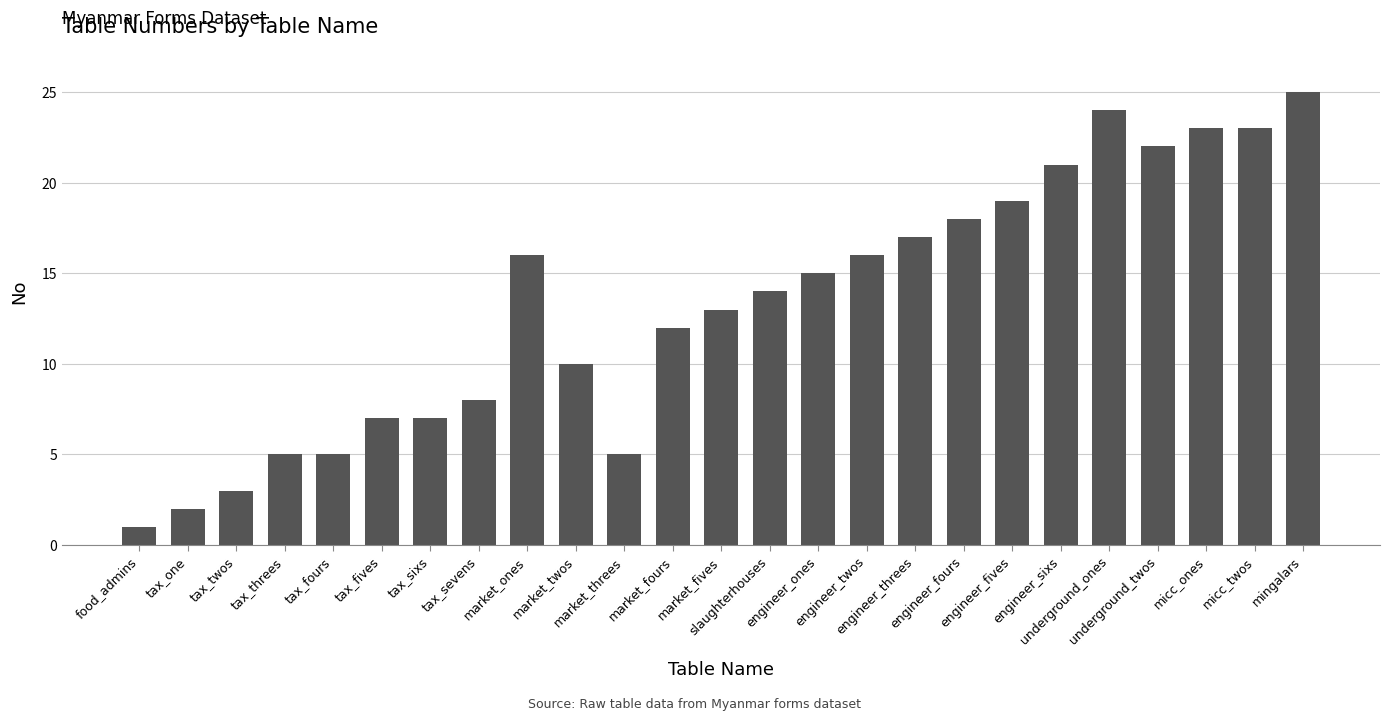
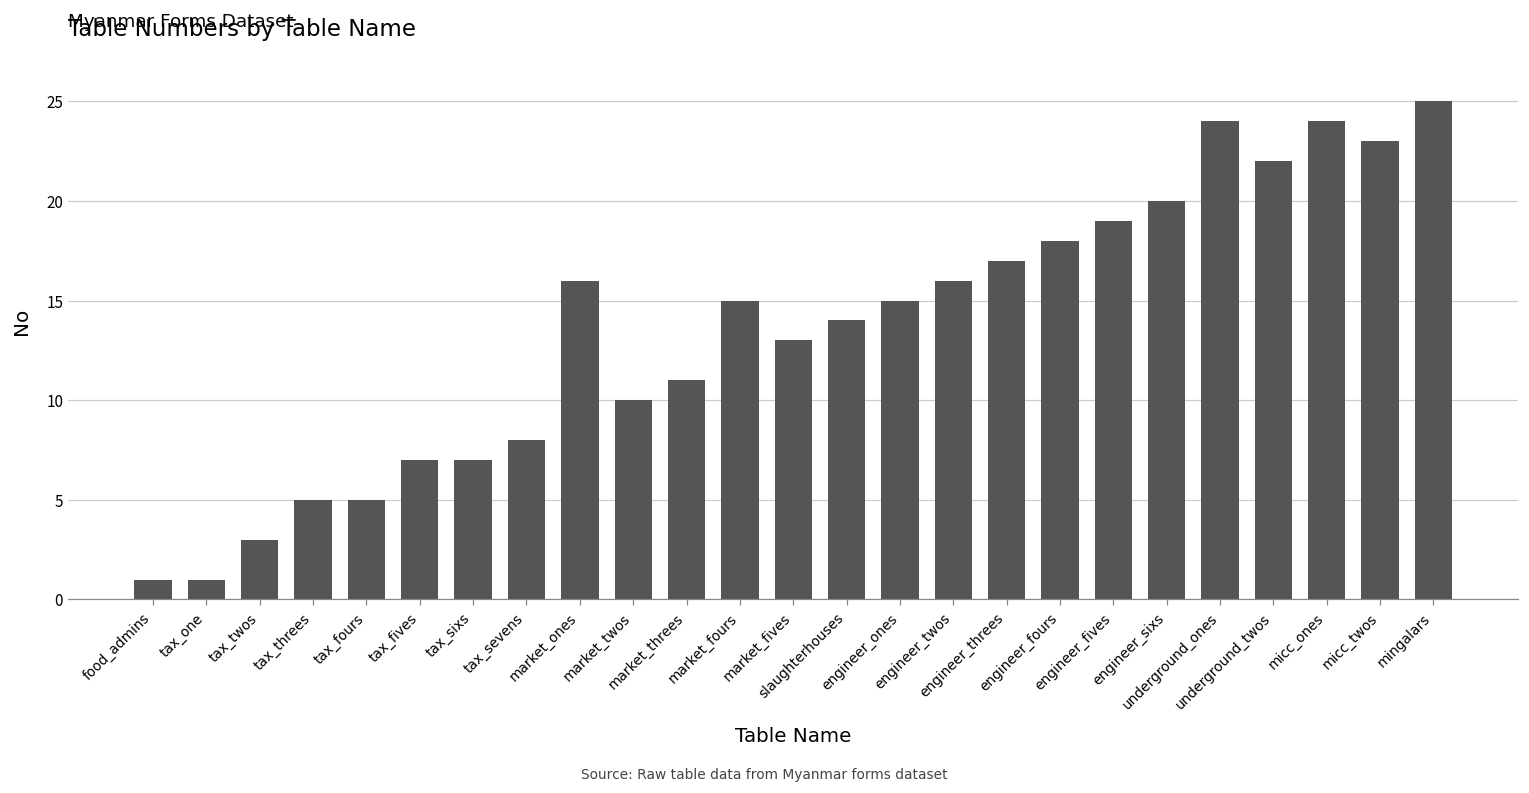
  {
    "food_admins": 1,
-   "tax_one": 2,
+   "tax_one": 1,
    "tax_twos": 3,
    "tax_threes": 5,
    "tax_fours": 5,
    "tax_fives": 7,
    "tax_sixs": 7,
    "tax_sevens": 8,
    "market_ones": 16,
    "market_twos": 10,
-   "market_threes": 5,
-   "market_fours": 12,
+   "market_threes": 11,
+   "market_fours": 15,
    "market_fives": 13,
    "slaughterhouses": 14,
    "engineer_ones": 15,
    "engineer_twos": 16,
    "engineer_threes": 17,
    "engineer_fours": 18,
    "engineer_fives": 19,
-   "engineer_sixs": 21,
+   "engineer_sixs": 20,
    "underground_ones": 24,
    "underground_twos": 22,
-   "micc_ones": 23,
+   "micc_ones": 24,
    "micc_twos": 23,
    "mingalars": 25
  }
